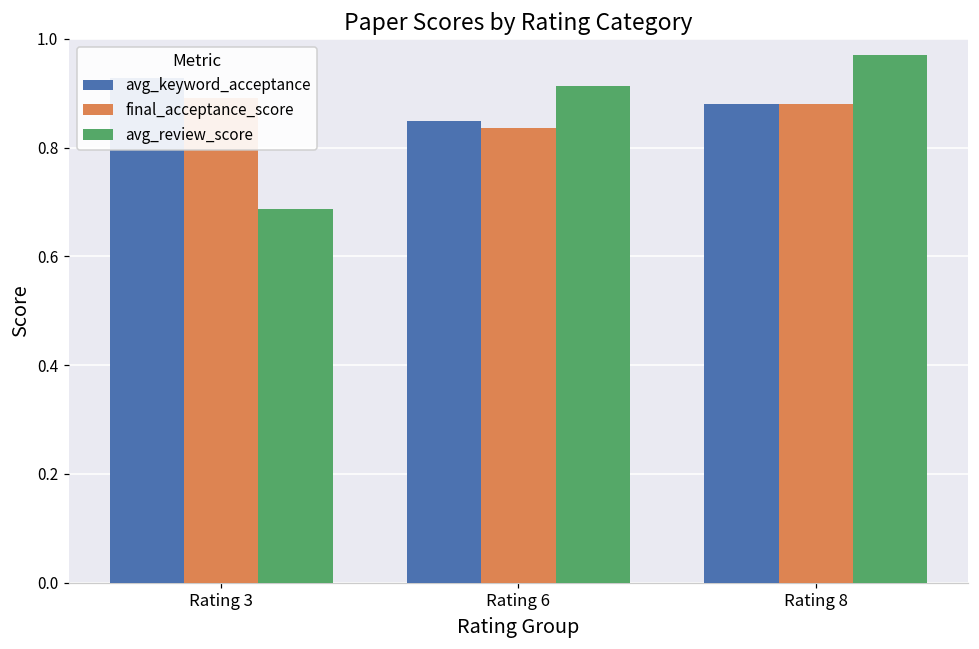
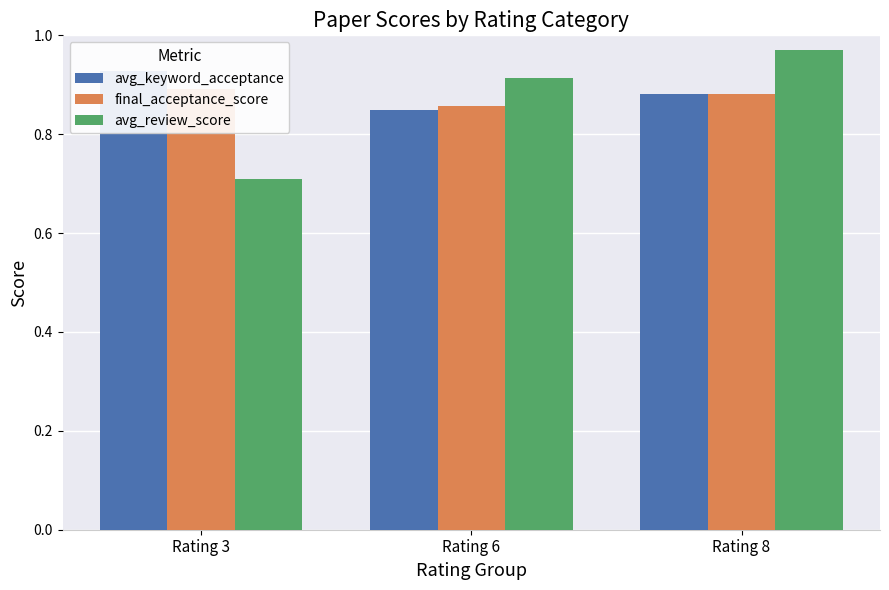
  {
    "avg_keyword_acceptance": {
      "Rating 6": 0.85,
      "Rating 8": 0.88
    },
    "final_acceptance_score": {
-     "Rating 6": 0.84,
+     "Rating 6": 0.86,
      "Rating 8": 0.88
    },
    "avg_review_score": {
-     "Rating 3": 0.69,
+     "Rating 3": 0.71,
      "Rating 6": 0.91,
      "Rating 8": 0.97
    }
  }
